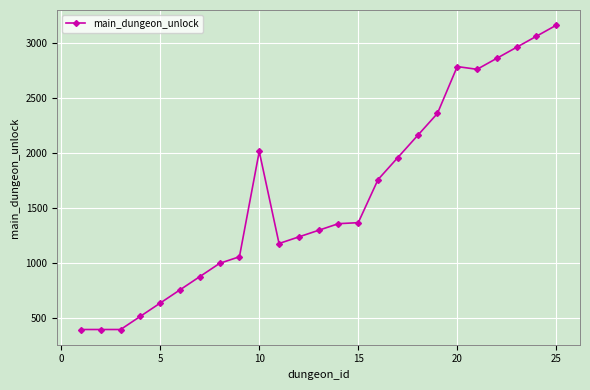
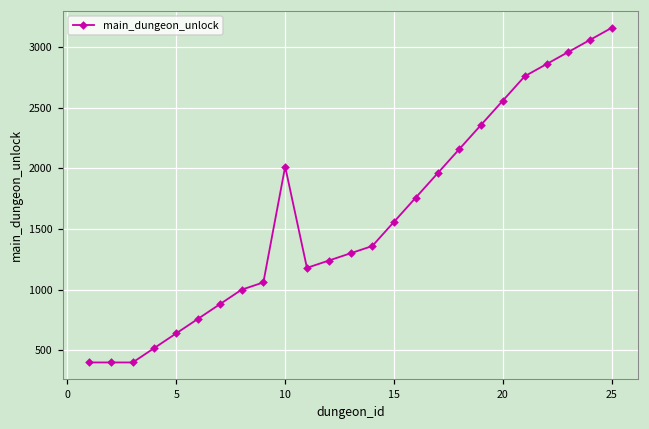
  {
    "5": 640,
    "10": 2020,
-   "15": 1370,
-   "20": 2790,
+   "15": 1560,
+   "20": 2560,
    "25": 3160
  }
